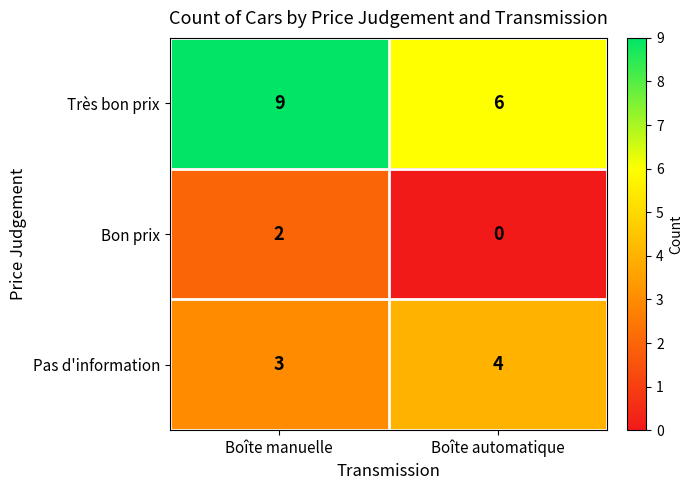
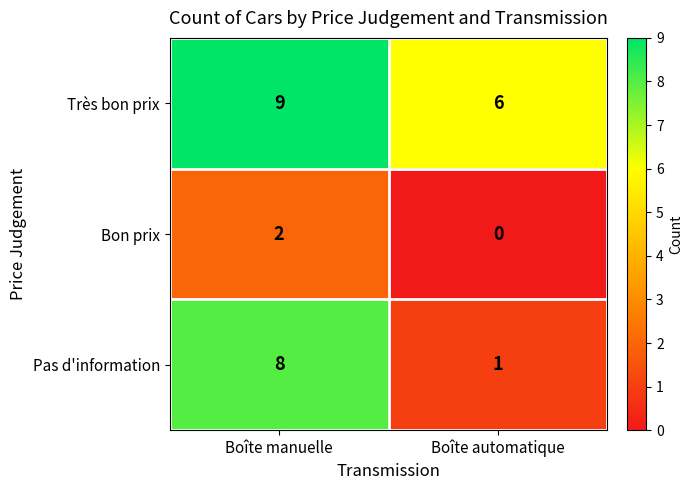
  {
    "Très bon prix": {
      "Boîte manuelle": 9,
      "Boîte automatique": 6
    },
    "Bon prix": {
      "Boîte manuelle": 2,
      "Boîte automatique": 0
    },
    "Pas d'information": {
-     "Boîte manuelle": 3,
-     "Boîte automatique": 4
+     "Boîte manuelle": 8,
+     "Boîte automatique": 1
    }
  }
